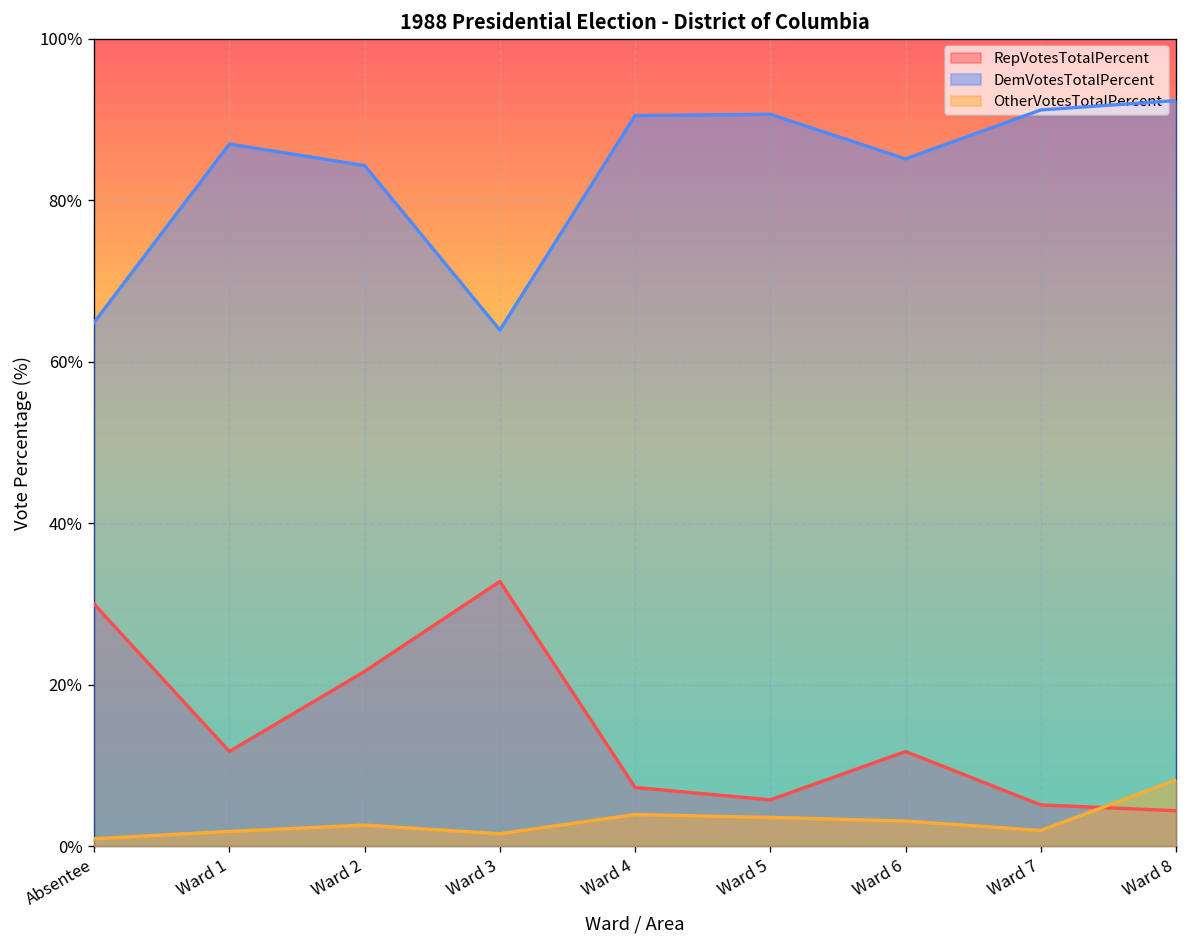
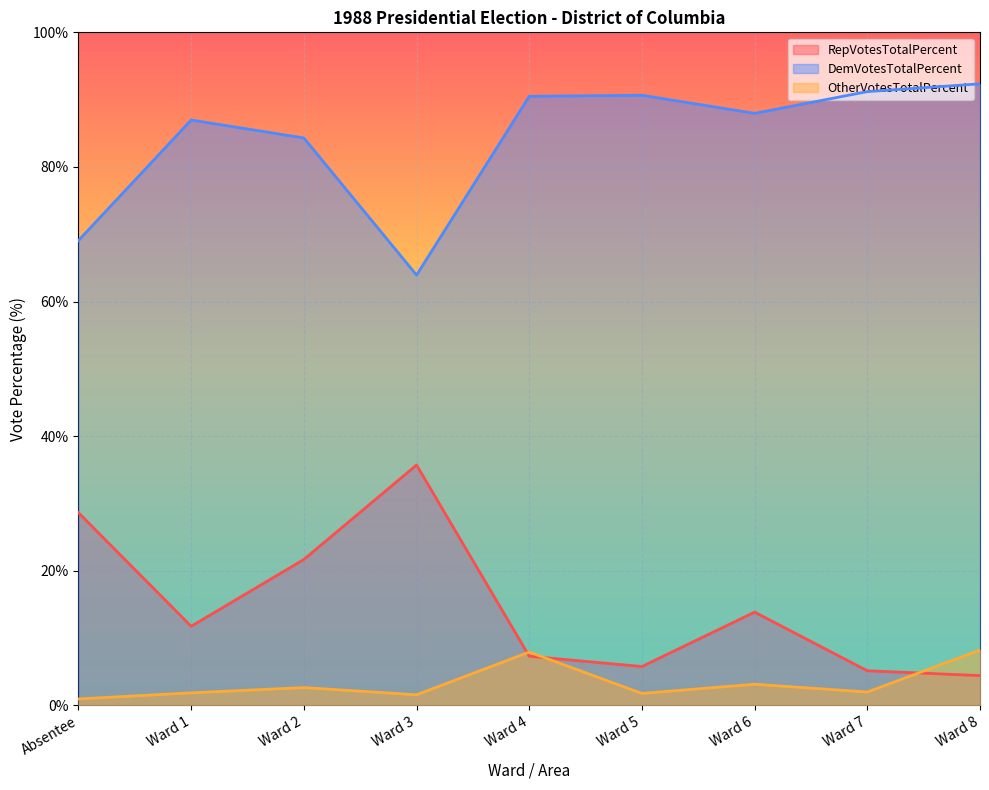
  {
    "RepVotesTotalPercent": {
-     "Absentee": "30%",
+     "Absentee": "29%",
      "Ward 1": "12%",
      "Ward 2": "22%",
-     "Ward 3": "33%",
+     "Ward 3": "36%",
      "Ward 4": "7%",
      "Ward 5": "6%",
-     "Ward 6": "12%",
+     "Ward 6": "14%",
      "Ward 7": "5%",
      "Ward 8": "4%"
    },
    "DemVotesTotalPercent": {
-     "Absentee": "65%",
+     "Absentee": "69%",
      "Ward 1": "87%",
      "Ward 2": "84%",
      "Ward 3": "64%",
      "Ward 4": "90%",
      "Ward 5": "91%",
-     "Ward 6": "85%",
+     "Ward 6": "88%",
      "Ward 8": "92%"
    },
    "OtherVotesTotalPercent": {
      "Absentee": "1%",
      "Ward 1": "2%",
      "Ward 2": "3%",
      "Ward 3": "2%",
-     "Ward 4": "4%",
-     "Ward 5": "4%",
+     "Ward 4": "8%",
+     "Ward 5": "2%",
      "Ward 6": "3%",
      "Ward 7": "2%",
      "Ward 8": "8%"
    }
  }
